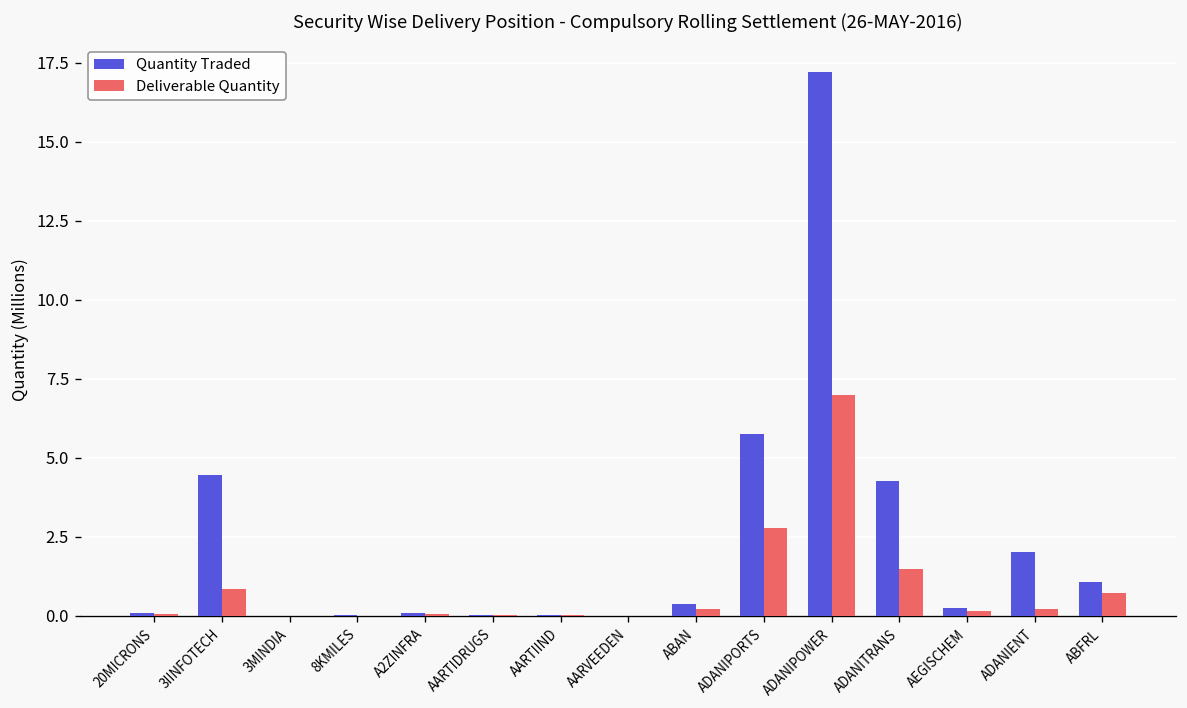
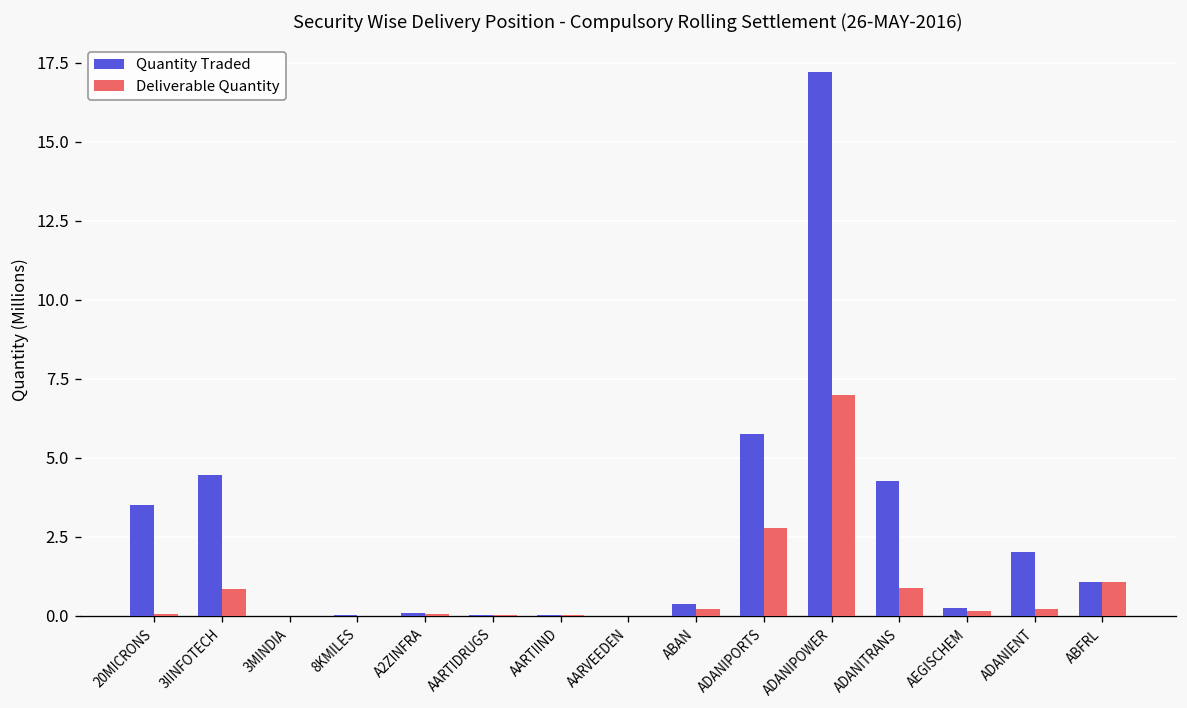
  {
    "Quantity Traded": {
-     "20MICRONS": 0.1,
+     "20MICRONS": 3.5,
      "3IINFOTECH": 4.4,
      "ABAN": 0.4,
      "ADANIPORTS": 5.7,
      "ADANIPOWER": 17.2,
      "ADANITRANS": 4.3,
      "AEGISCHEM": 0.2,
      "ADANIENT": 2.0,
      "ABFRL": 1.1
    },
    "Deliverable Quantity": {
      "3IINFOTECH": 0.8,
      "ABAN": 0.2,
      "ADANIPORTS": 2.8,
      "ADANIPOWER": 7.0,
-     "ADANITRANS": 1.5,
+     "ADANITRANS": 0.9,
      "AEGISCHEM": 0.2,
      "ADANIENT": 0.2,
-     "ABFRL": 0.7
+     "ABFRL": 1.1
    }
  }
